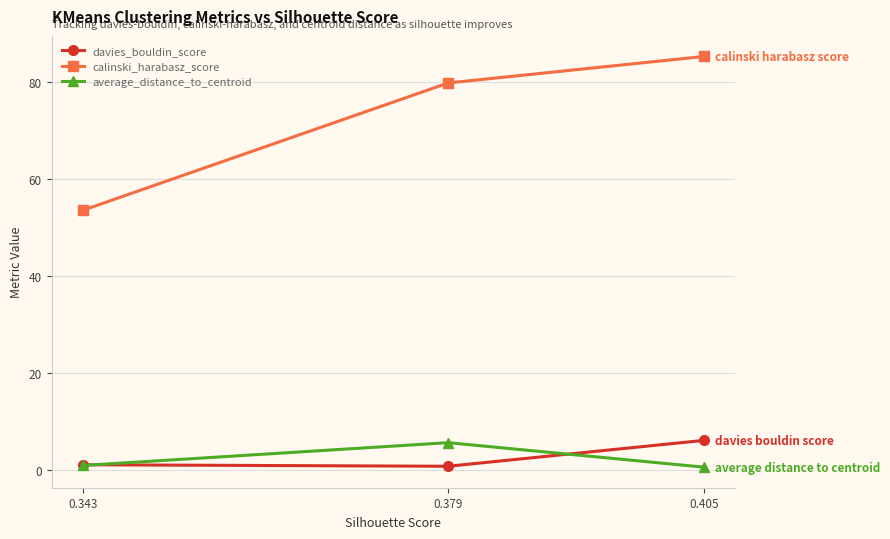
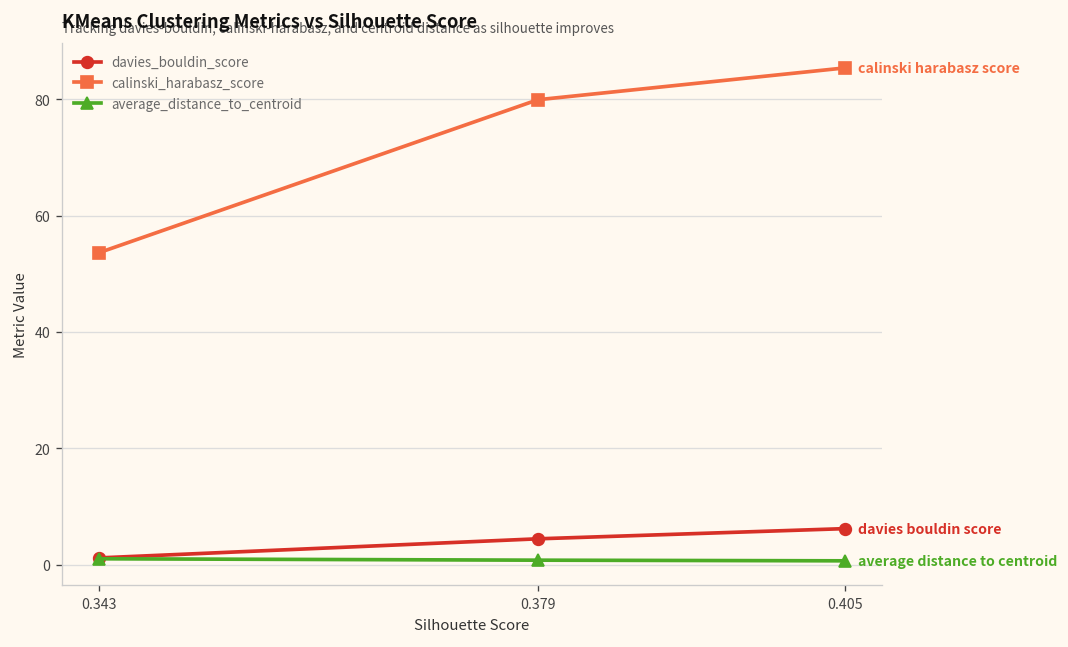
  {
    "davies_bouldin_score": {
-     "0.379": 1,
+     "0.379": 4,
      "0.405": 6
    },
    "calinski_harabasz_score": {
      "0.343": 54,
      "0.379": 80,
      "0.405": 85
    },
    "average_distance_to_centroid": {
-     "0.379": 6,
+     "0.379": 1,
      "0.405": 1
    }
  }
